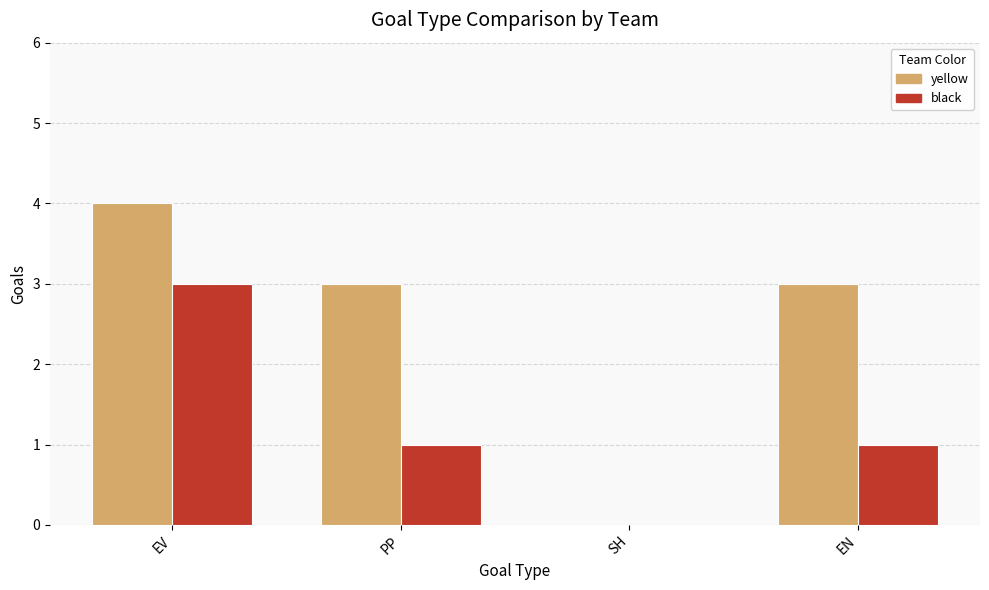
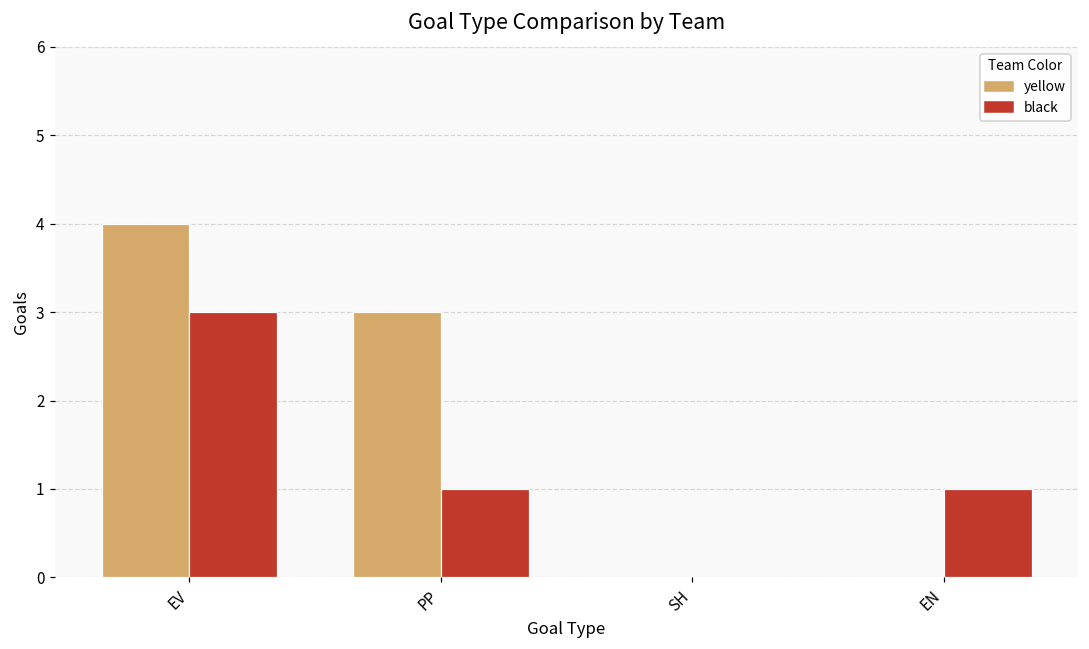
  {
    "yellow": {
      "EV": 4,
      "PP": 3,
      "SH": 0,
-     "EN": 3
+     "EN": 0
    },
    "black": {
      "EV": 3,
      "PP": 1,
      "SH": 0,
      "EN": 1
    }
  }
